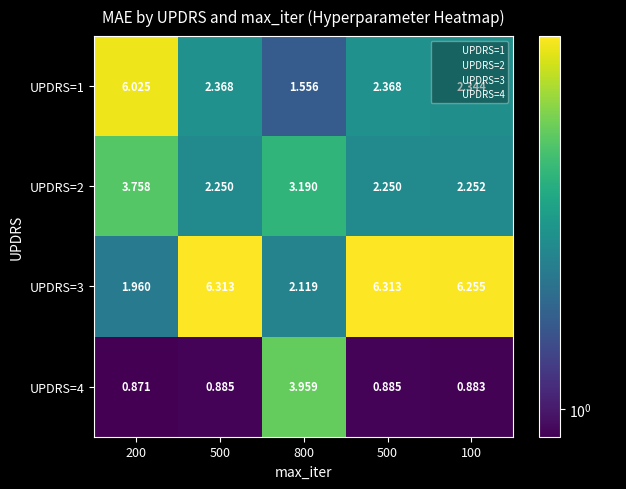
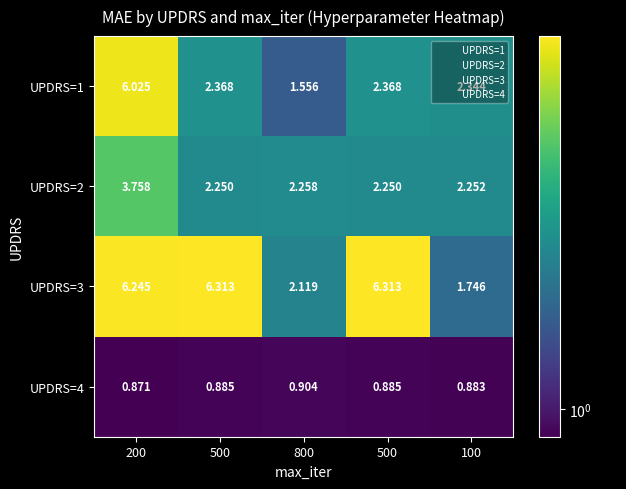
  {
    "UPDRS=1": {
      "200": 6.025,
      "800": 1.556
    },
    "UPDRS=2": {
      "200": 3.758,
-     "800": 3.190,
+     "800": 2.258,
      "100": 2.252
    },
    "UPDRS=3": {
-     "200": 1.960,
+     "200": 6.245,
      "800": 2.119,
-     "100": 6.255
+     "100": 1.746
    },
    "UPDRS=4": {
      "200": 0.871,
-     "800": 3.959,
+     "800": 0.904,
      "100": 0.883
    }
  }
